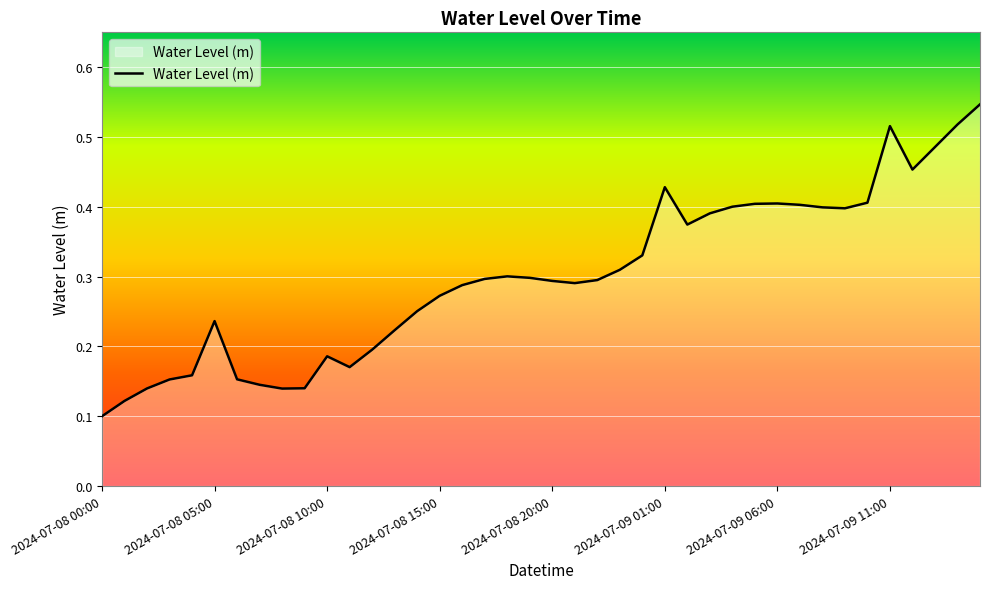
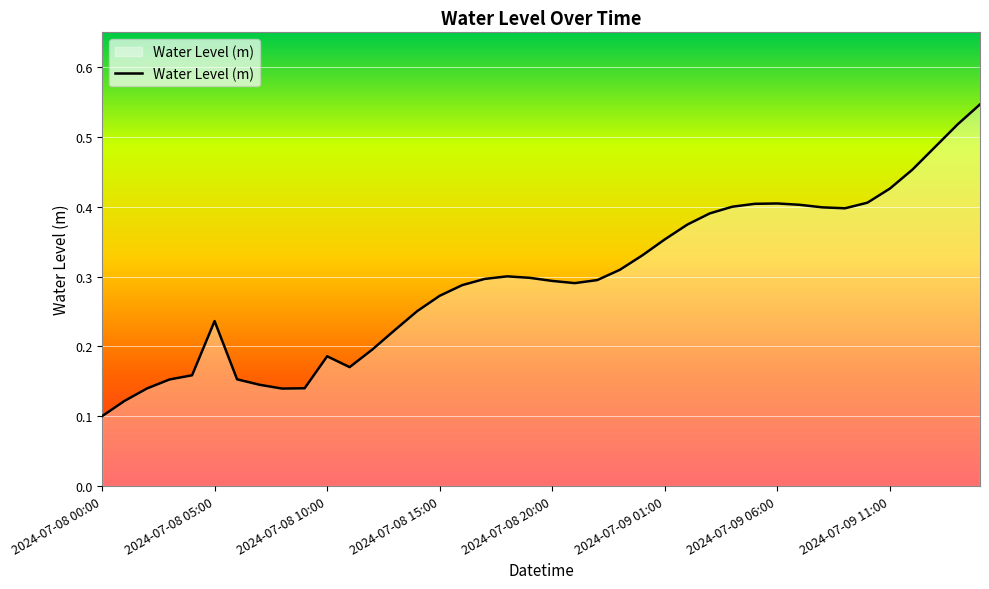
  {
    "2024-07-08 00:00": 0.10,
    "2024-07-08 05:00": 0.24,
    "2024-07-08 10:00": 0.19,
    "2024-07-08 15:00": 0.27,
    "2024-07-08 20:00": 0.29,
-   "2024-07-09 01:00": 0.43,
+   "2024-07-09 01:00": 0.35,
    "2024-07-09 06:00": 0.40,
-   "2024-07-09 11:00": 0.52
+   "2024-07-09 11:00": 0.43
  }
